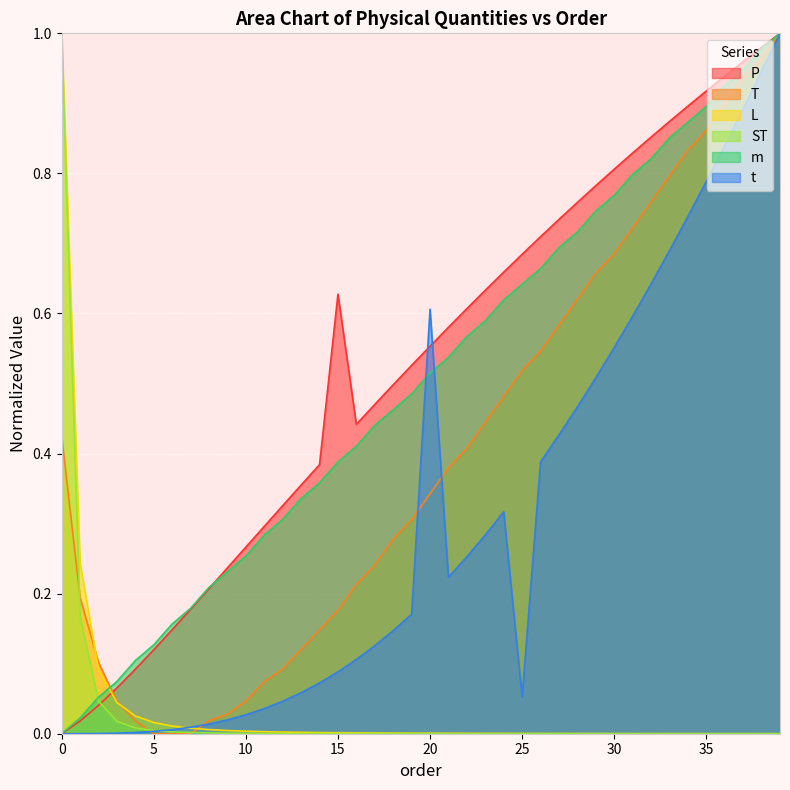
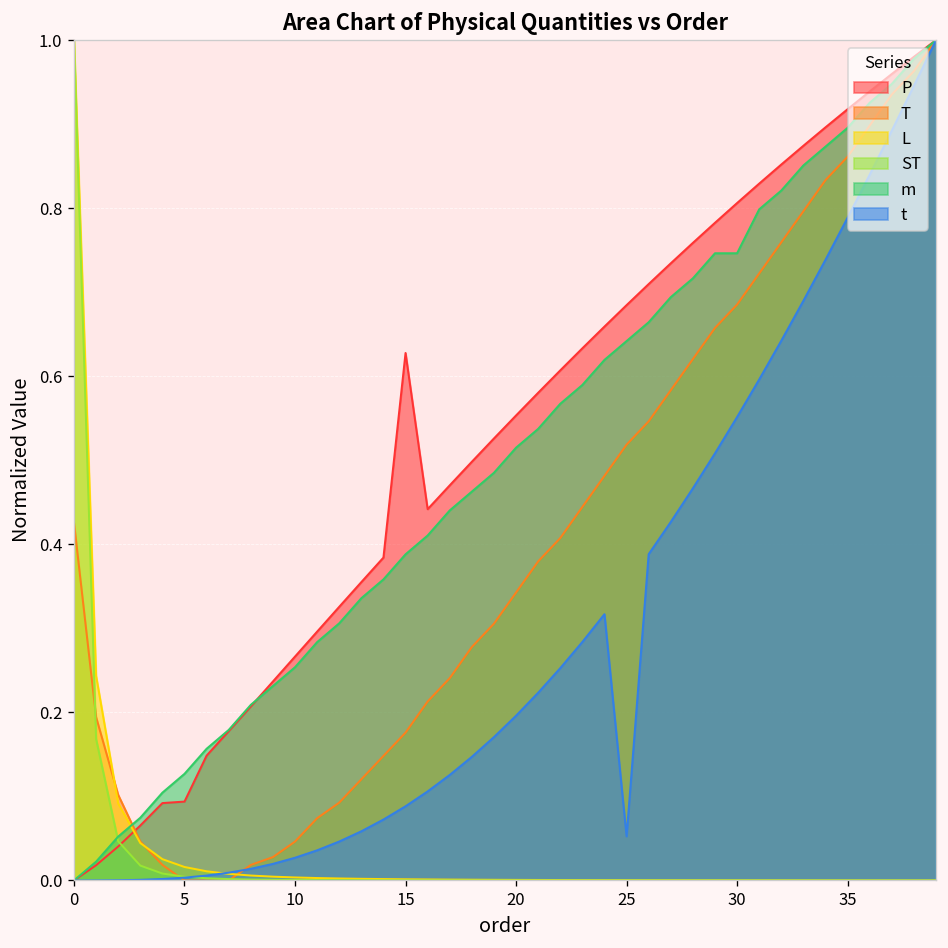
  {
    "P": {
-     "5": 0.12,
+     "5": 0.09,
      "10": 0.27,
      "15": 0.63,
      "20": 0.55,
      "25": 0.68,
      "30": 0.81,
      "35": 0.92
    },
    "T": {
      "0": 0.43,
      "10": 0.05,
      "15": 0.18,
      "20": 0.34,
      "25": 0.52,
      "30": 0.69,
      "35": 0.86
    },
    "L": {
      "5": 0.02
    },
    "m": {
      "5": 0.13,
      "10": 0.25,
      "15": 0.39,
      "20": 0.51,
      "25": 0.64,
-     "30": 0.77,
+     "30": 0.75,
      "35": 0.90
    },
    "t": {
      "10": 0.03,
      "15": 0.09,
-     "20": 0.61,
+     "20": 0.20,
      "25": 0.05,
      "30": 0.55,
      "35": 0.79
    }
  }
